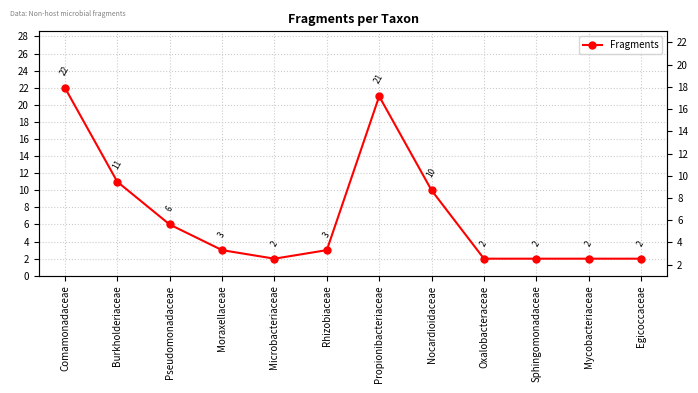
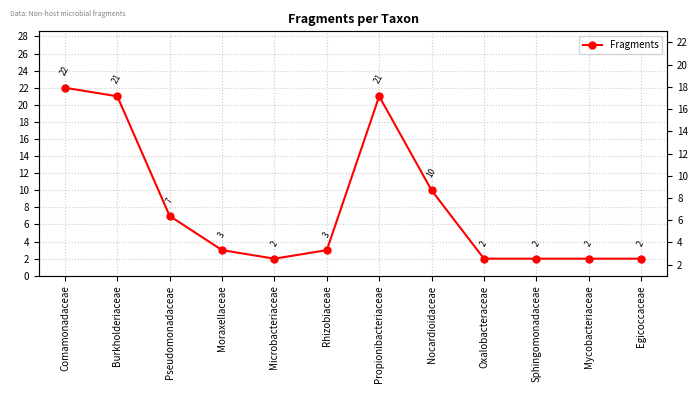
  {
    "Comamonadaceae": 22,
-   "Burkholderiaceae": 11,
-   "Pseudomonadaceae": 6,
+   "Burkholderiaceae": 21,
+   "Pseudomonadaceae": 7,
    "Moraxellaceae": 3,
    "Microbacteriaceae": 2,
    "Rhizobiaceae": 3,
    "Propionibacteriaceae": 21,
    "Nocardioidaceae": 10,
    "Oxalobacteraceae": 2,
    "Sphingomonadaceae": 2,
    "Mycobacteriaceae": 2,
    "Egicoccaceae": 2
  }
